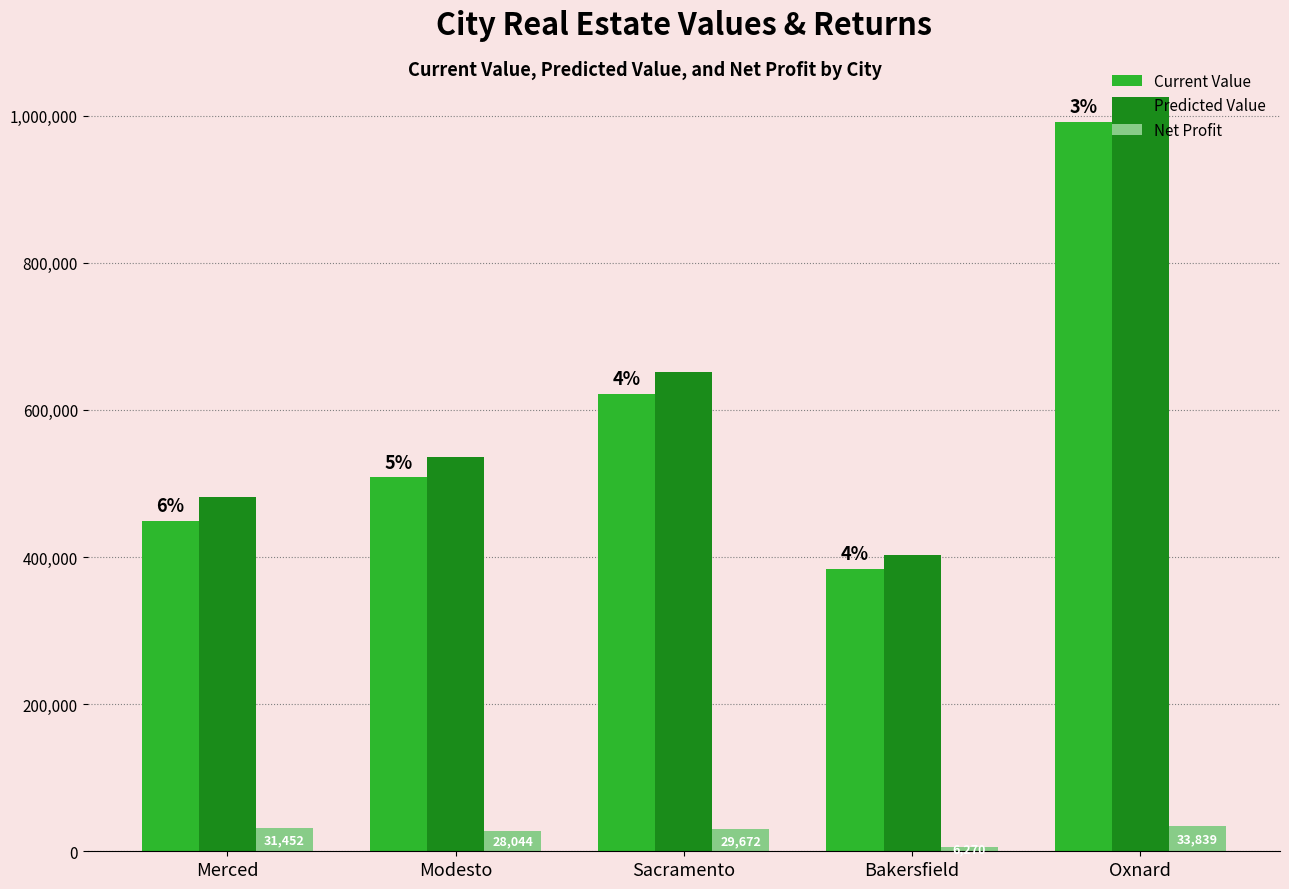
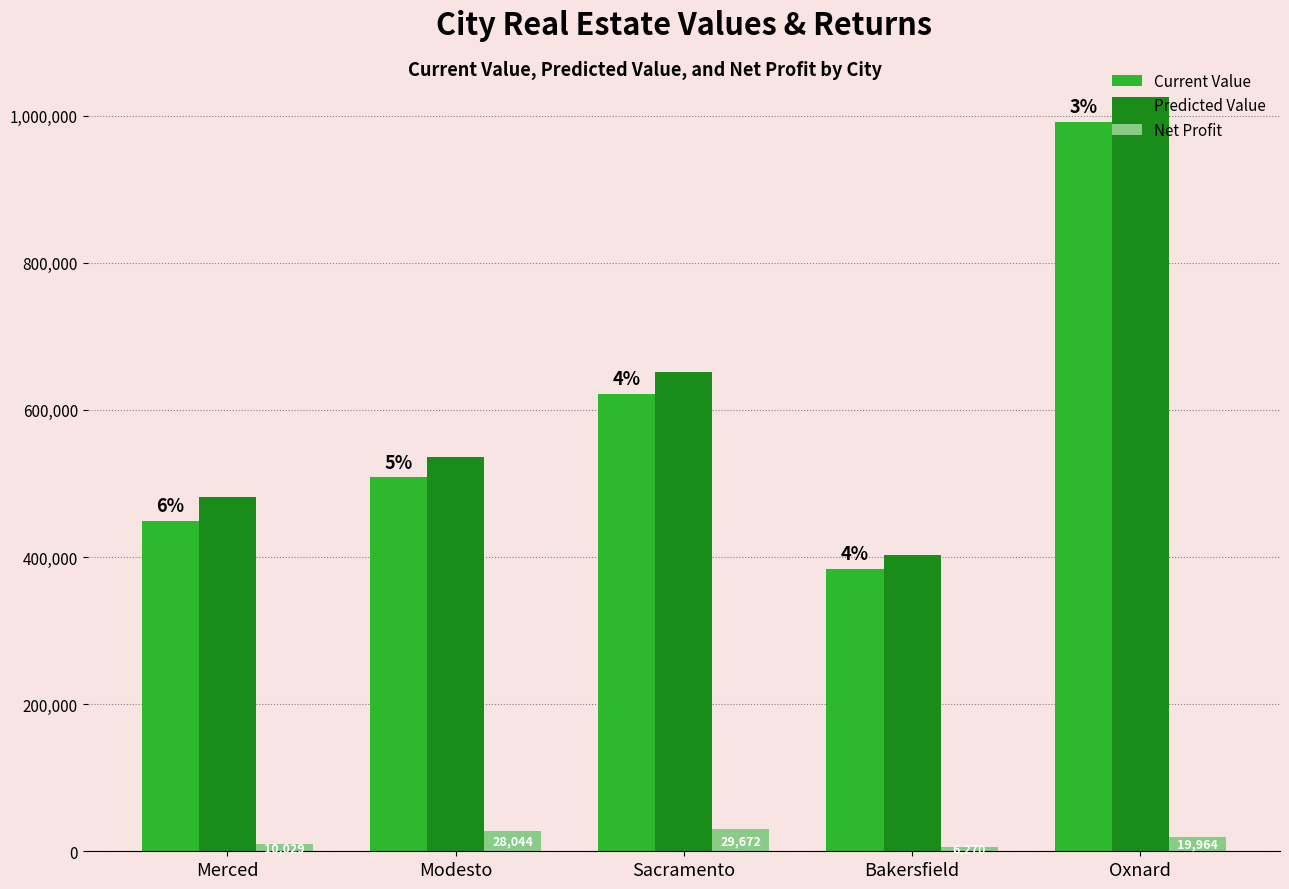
  {
    "Net Profit": {
-     "Merced": "30,000",
+     "Merced": "10,000",
      "Modesto": "28,044",
      "Sacramento": "29,672",
-     "Oxnard": "33,839"
+     "Oxnard": "19,964"
    }
  }
